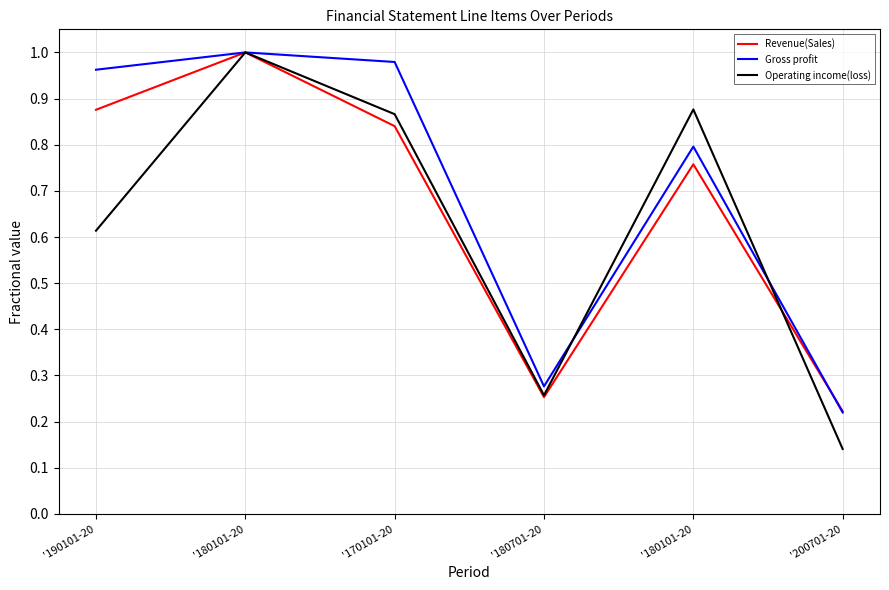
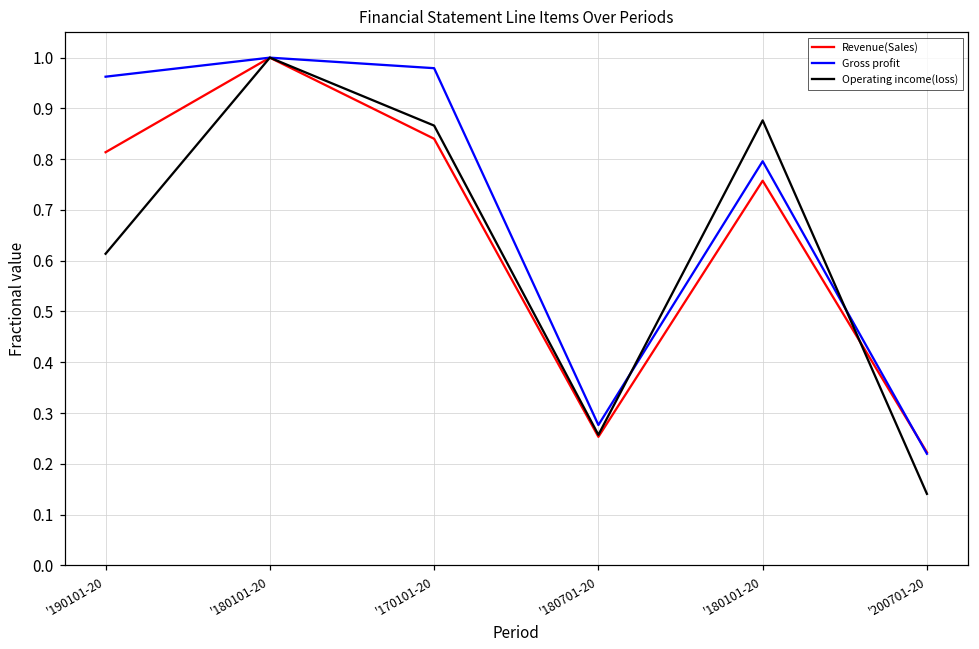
  {
    "Revenue(Sales)": {
-     "'190101-20": 0.88,
+     "'190101-20": 0.81,
      "'170101-20": 0.84
    },
    "Gross profit": {
      "'190101-20": 0.96,
      "'170101-20": 0.98,
      "'180701-20": 0.28
    },
    "Operating income(loss)": {
      "'190101-20": 0.61,
      "'170101-20": 0.87,
      "'200701-20": 0.14
    }
  }
